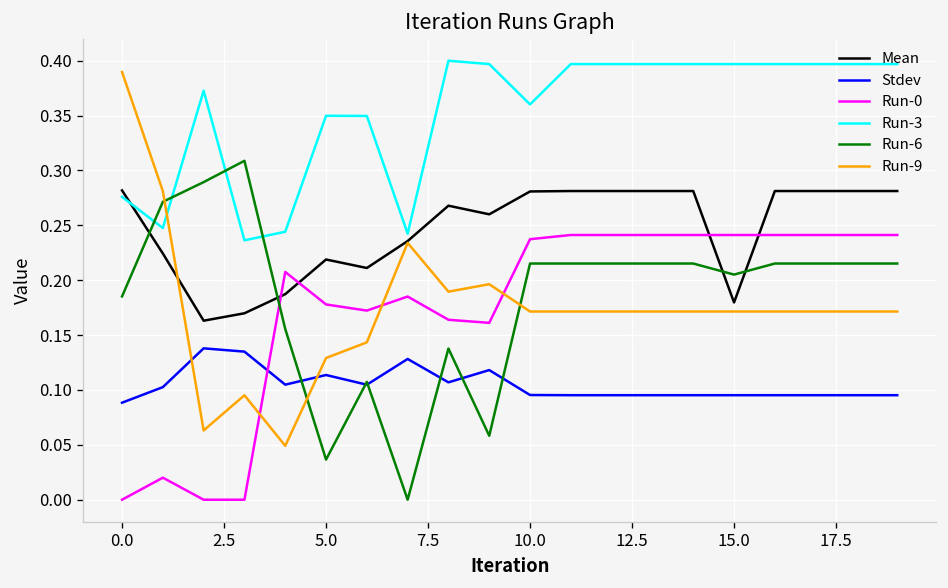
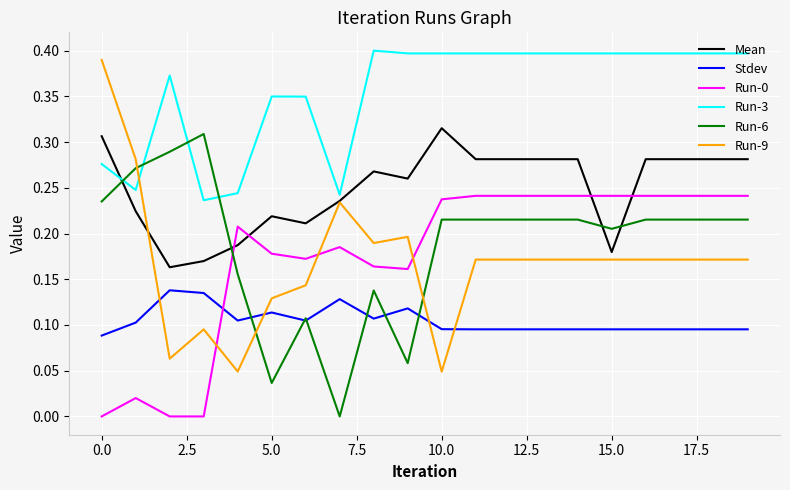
  {
    "Mean": {
-     "0.0": 0.28,
+     "0.0": 0.31,
      "5.0": 0.22,
-     "10.0": 0.28,
+     "10.0": 0.32,
      "15.0": 0.18
    },
    "Stdev": {
      "0.0": 0.09,
      "5.0": 0.11,
      "10.0": 0.10,
      "15.0": 0.10
    },
    "Run-0": {
      "0.0": 0.00,
      "5.0": 0.18,
      "10.0": 0.24,
      "15.0": 0.24
    },
    "Run-3": {
      "0.0": 0.28,
      "5.0": 0.35,
-     "10.0": 0.36,
+     "10.0": 0.40,
      "15.0": 0.40
    },
    "Run-6": {
-     "0.0": 0.19,
+     "0.0": 0.24,
      "5.0": 0.04,
      "10.0": 0.22,
      "15.0": 0.21
    },
    "Run-9": {
      "0.0": 0.39,
      "5.0": 0.13,
-     "10.0": 0.17,
+     "10.0": 0.05,
      "15.0": 0.17
    }
  }
